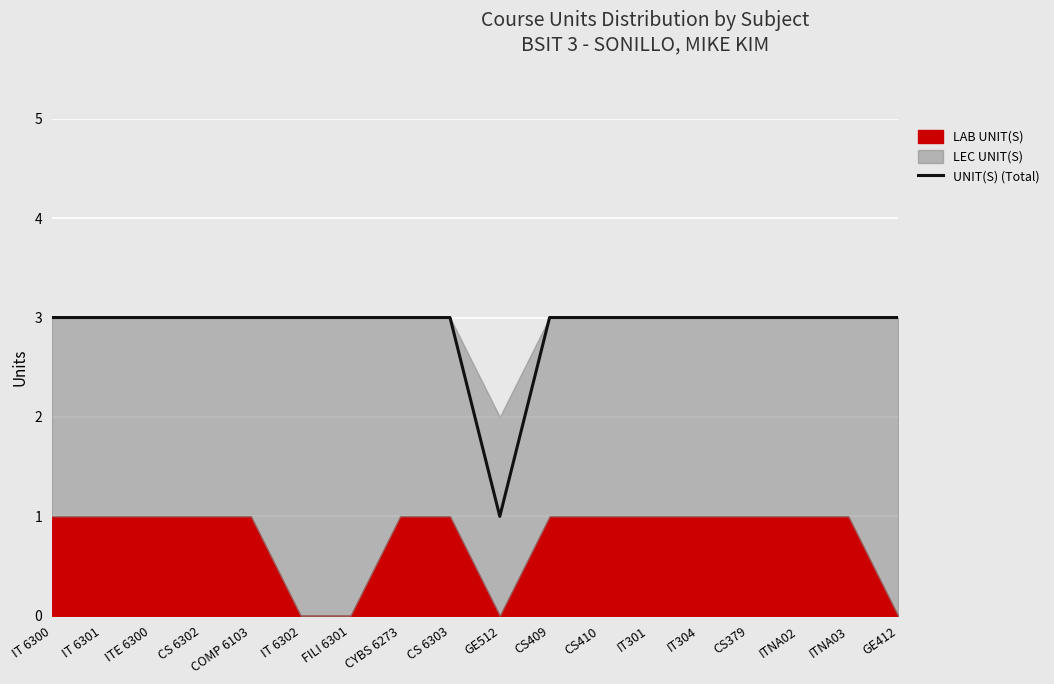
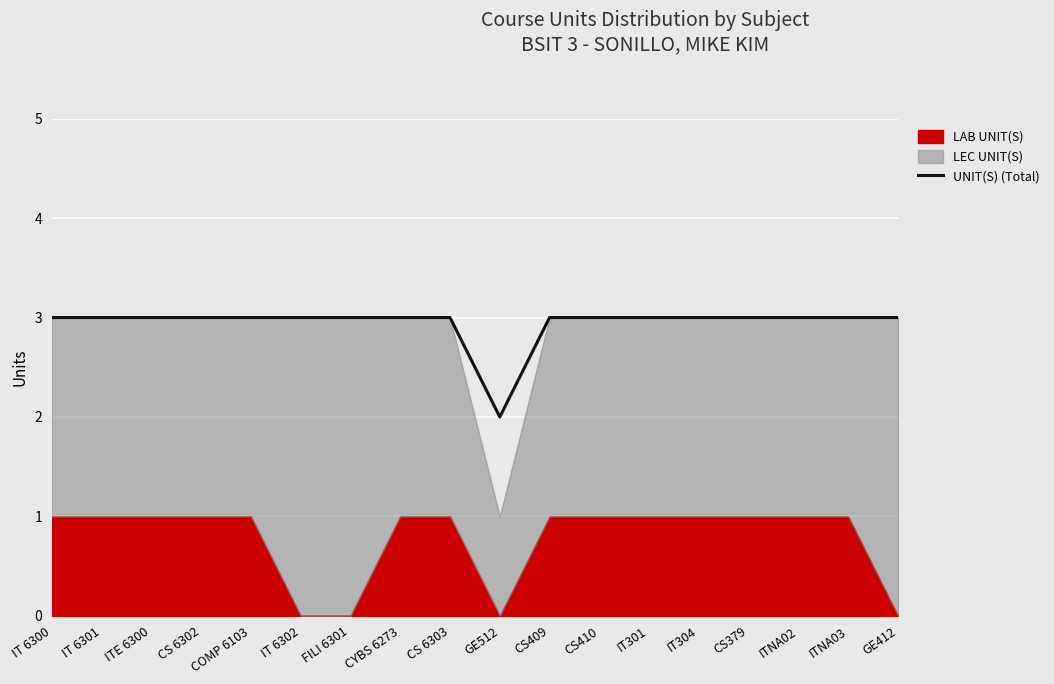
  {
    "LAB UNIT(S)": {
      "IT 6300": 1,
      "IT 6301": 1,
      "ITE 6300": 1,
      "CS 6302": 1,
      "COMP 6103": 1,
      "IT 6302": 0,
      "FILI 6301": 0,
      "CYBS 6273": 1,
      "CS 6303": 1,
      "GE512": 0,
      "CS409": 1,
      "CS410": 1,
      "IT301": 1,
      "IT304": 1,
      "CS379": 1,
      "ITNA02": 1,
      "ITNA03": 1,
      "GE412": 0
    },
    "UNIT(S) (Total)": {
-     "GE512": 1
+     "GE512": 2
    },
    "LEC UNIT(S)": {
-     "GE512": 2
+     "GE512": 1
    }
  }
